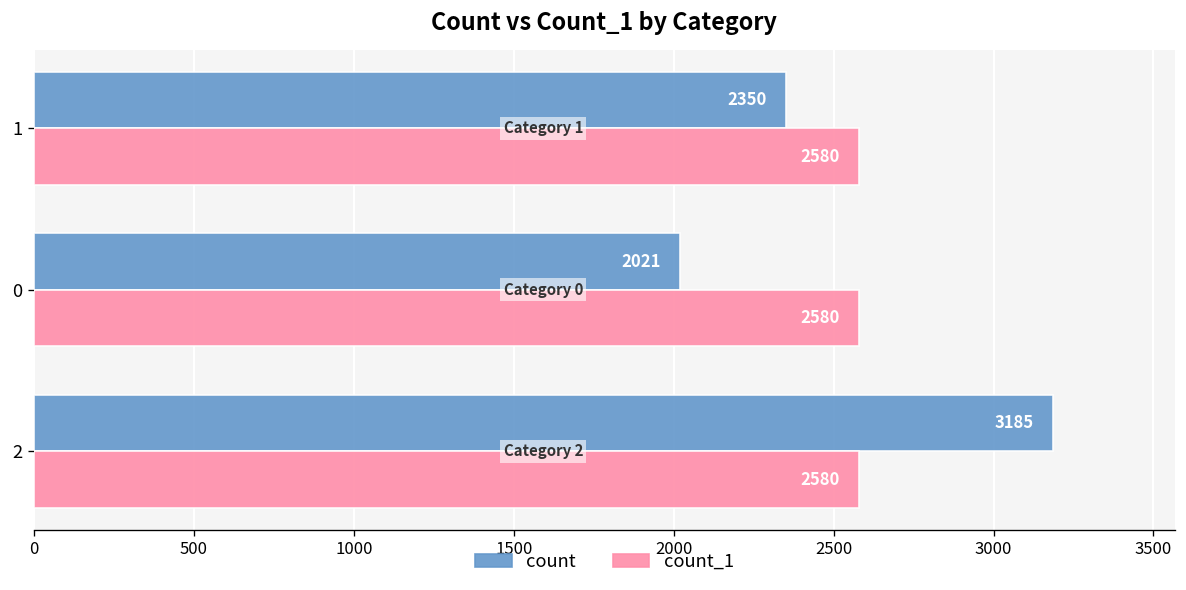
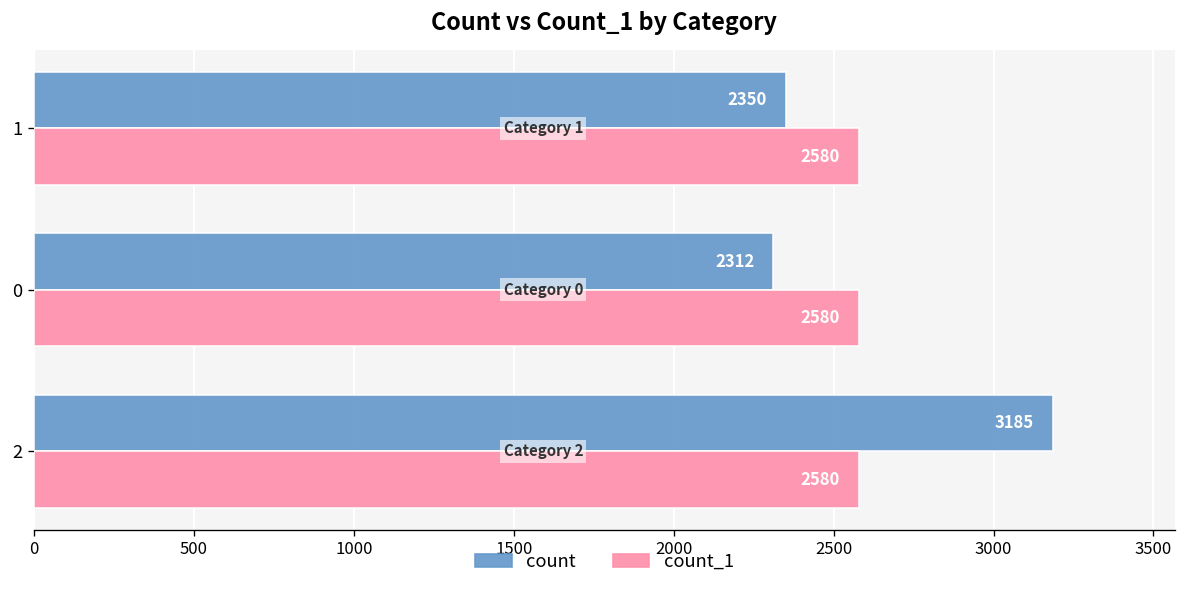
  {
    "count": {
      "1": 2350,
-     "0": 2021,
+     "0": 2312,
      "2": 3185
    },
    "count_1": {
      "1": 2580,
      "0": 2580,
      "2": 2580
    }
  }
